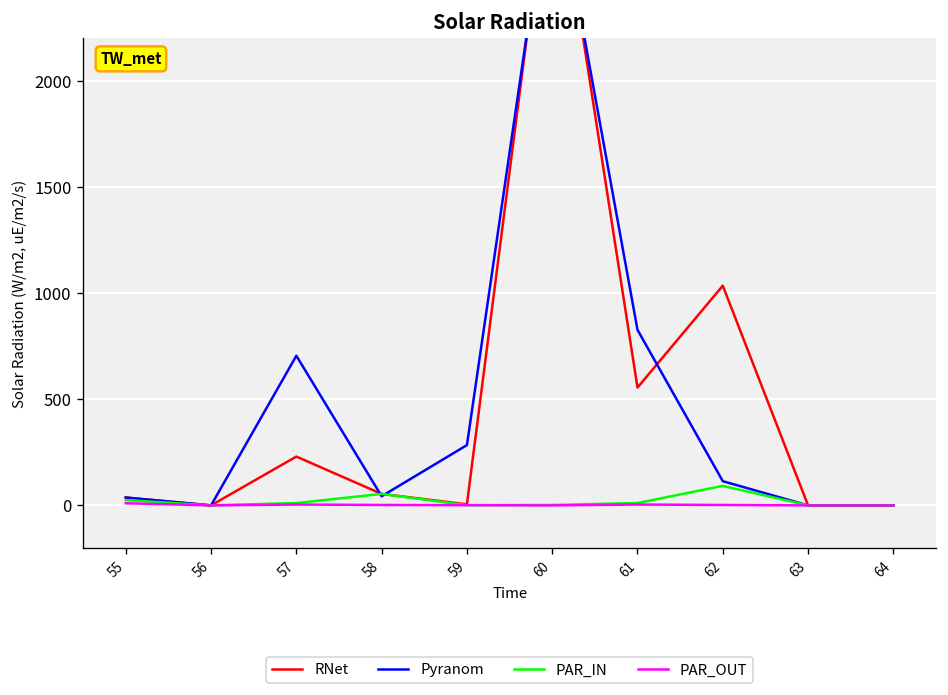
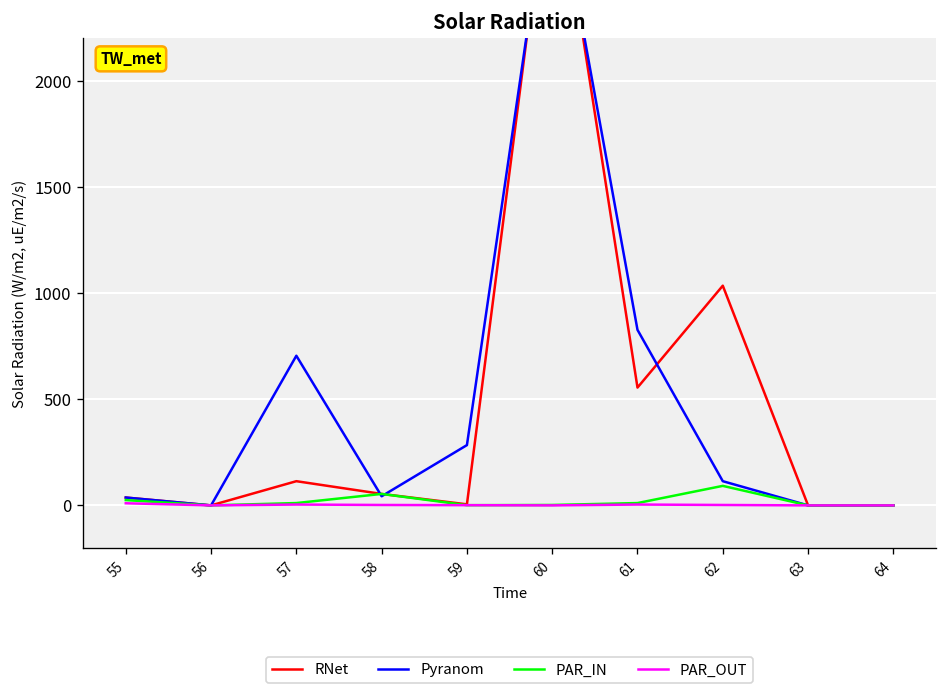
  {
    "RNet": {
-     "57": 230,
+     "57": 110,
      "61": 560,
      "62": 1040
    },
    "Pyranom": {
      "57": 710,
      "59": 280,
      "61": 830,
      "62": 110
    },
    "PAR_IN": {
      "62": 90
    },
    "PAR_OUT": {
      "55": 10,
      "58": 0,
      "62": 0
    }
  }
